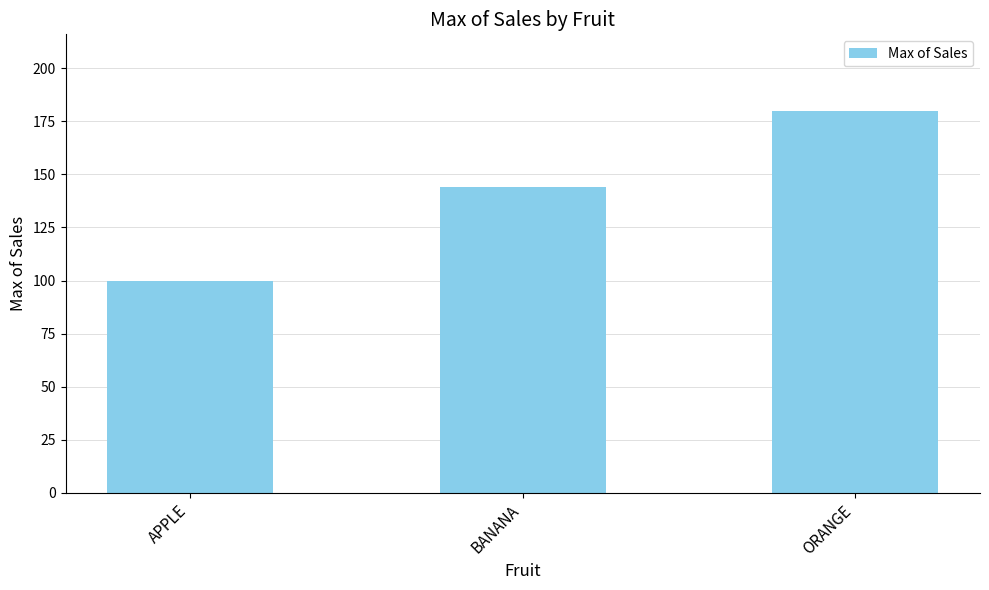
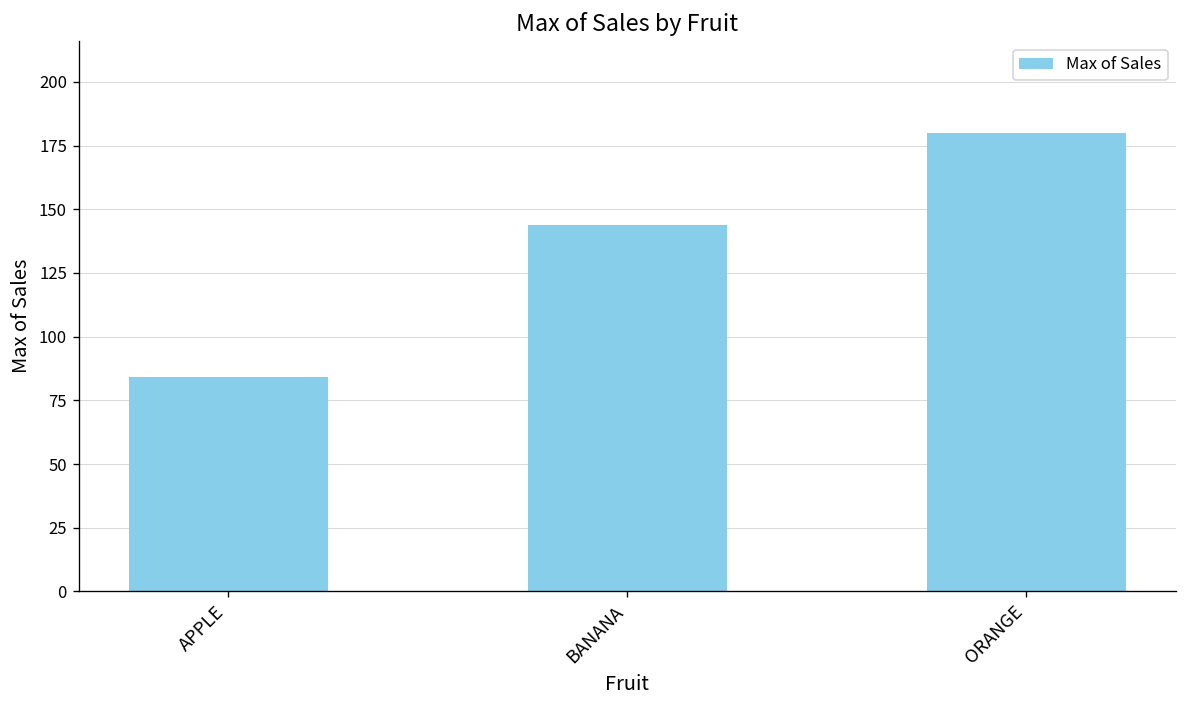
  {
-   "APPLE": 100,
+   "APPLE": 84,
    "BANANA": 144,
    "ORANGE": 180
  }
